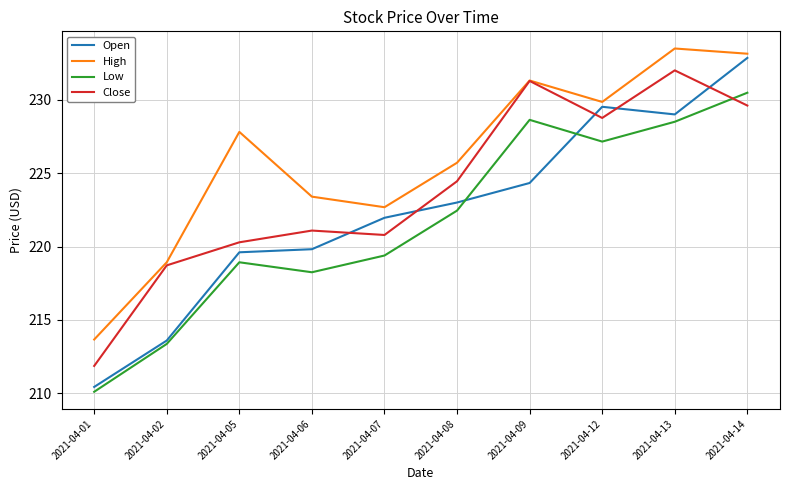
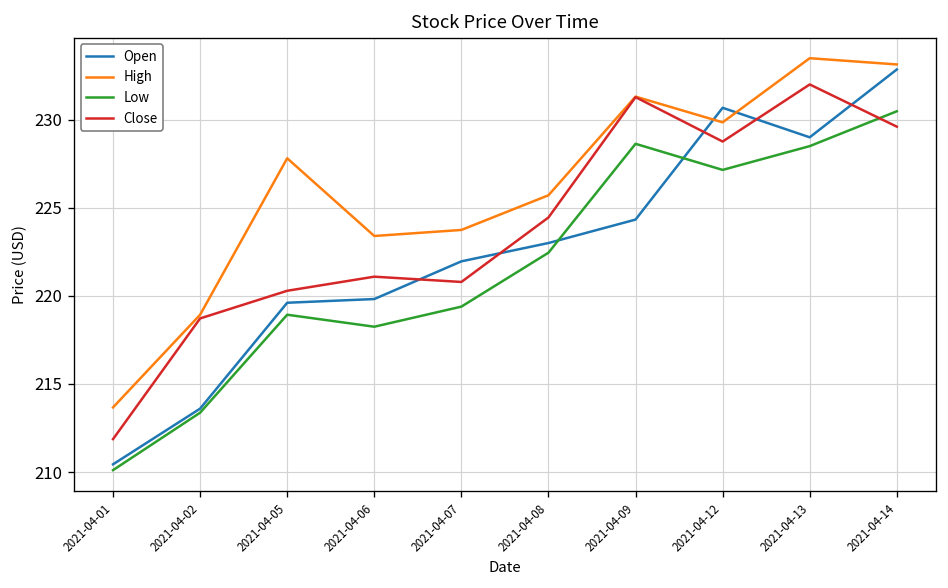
  {
    "Open": {
      "2021-04-01": 210.4,
      "2021-04-02": 213.6,
      "2021-04-05": 219.6,
      "2021-04-06": 219.8,
      "2021-04-07": 222.0,
      "2021-04-08": 223.0,
      "2021-04-09": 224.3,
-     "2021-04-12": 229.5,
+     "2021-04-12": 230.7,
      "2021-04-13": 229.0,
      "2021-04-14": 232.9
    },
    "High": {
      "2021-04-01": 213.7,
      "2021-04-02": 218.9,
      "2021-04-05": 227.8,
      "2021-04-06": 223.4,
-     "2021-04-07": 222.7,
+     "2021-04-07": 223.7,
      "2021-04-08": 225.7,
      "2021-04-12": 229.9,
      "2021-04-13": 233.5,
      "2021-04-14": 233.1
    },
    "Low": {
      "2021-04-01": 210.1,
      "2021-04-02": 213.4,
      "2021-04-05": 218.9,
      "2021-04-06": 218.3,
      "2021-04-07": 219.4,
      "2021-04-08": 222.4,
      "2021-04-09": 228.6,
      "2021-04-12": 227.1,
      "2021-04-13": 228.5,
      "2021-04-14": 230.5
    },
    "Close": {
      "2021-04-01": 211.9,
      "2021-04-02": 218.7,
      "2021-04-05": 220.3,
      "2021-04-06": 221.1,
      "2021-04-07": 220.8,
      "2021-04-08": 224.4,
      "2021-04-12": 228.8,
      "2021-04-13": 232.0,
      "2021-04-14": 229.6
    }
  }
